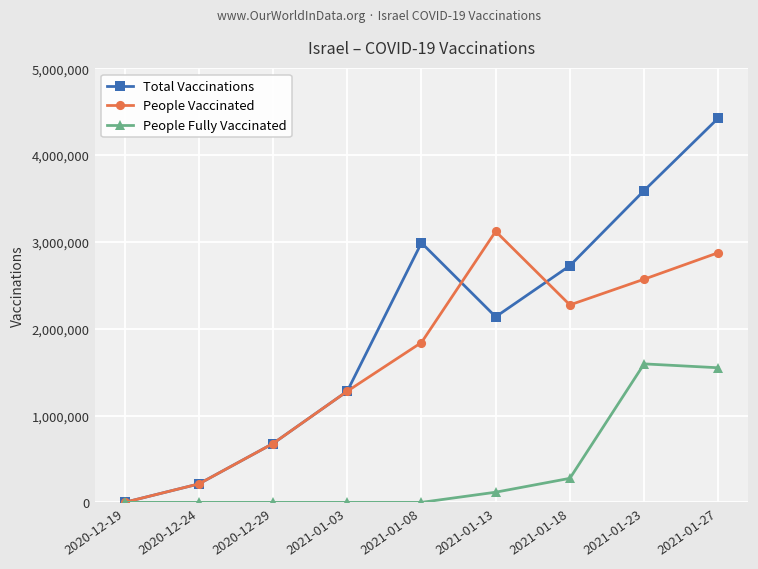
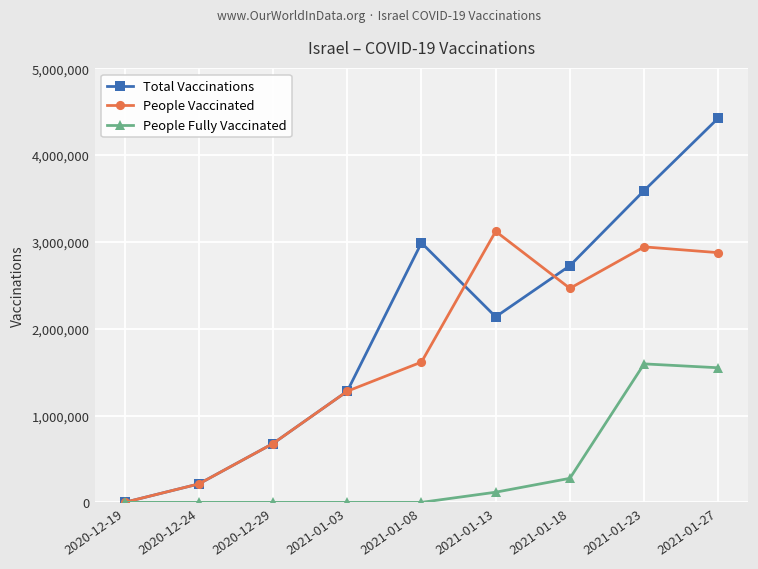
  {
    "Total Vaccinations": {
      "2021-01-08": "3,000,000",
      "2021-01-13": "2,100,000",
      "2021-01-18": "2,700,000",
      "2021-01-23": "3,600,000",
      "2021-01-27": "4,400,000"
    },
    "People Vaccinated": {
-     "2021-01-08": "1,800,000",
+     "2021-01-08": "1,600,000",
      "2021-01-13": "3,100,000",
-     "2021-01-18": "2,300,000",
-     "2021-01-23": "2,600,000",
+     "2021-01-18": "2,500,000",
+     "2021-01-23": "2,900,000",
      "2021-01-27": "2,900,000"
    },
    "People Fully Vaccinated": {
      "2020-12-24": "0",
      "2020-12-29": "0",
      "2021-01-03": "0",
      "2021-01-08": "0",
      "2021-01-13": "100,000",
      "2021-01-18": "300,000",
      "2021-01-23": "1,600,000",
      "2021-01-27": "1,600,000"
    }
  }
